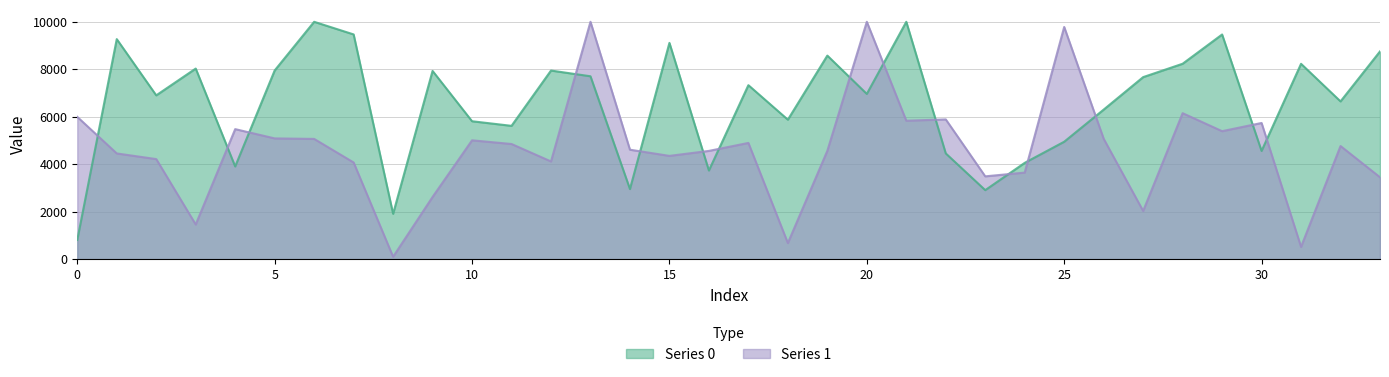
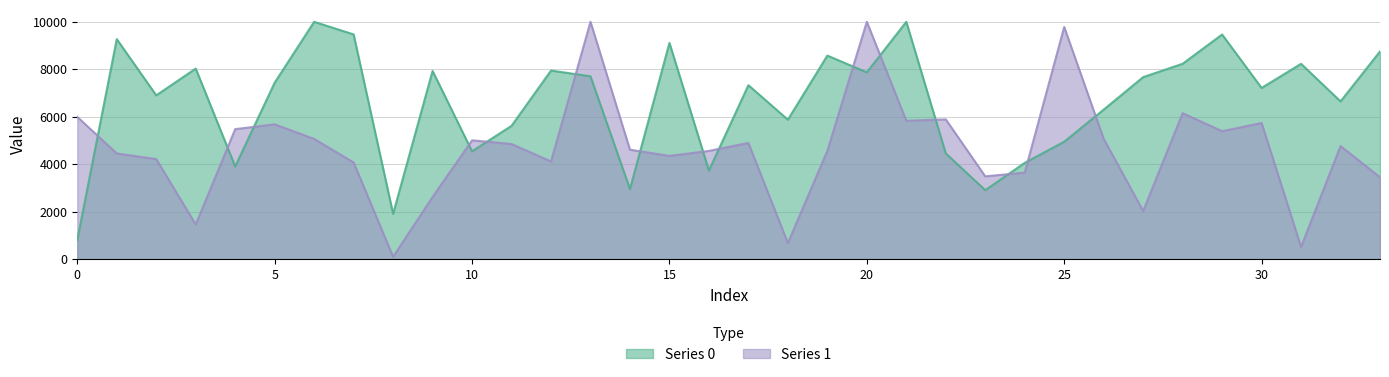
  {
    "Series 0": {
      "0": 800,
-     "5": 7900,
-     "10": 5800,
+     "5": 7400,
+     "10": 4500,
      "15": 9100,
-     "20": 7000,
+     "20": 7900,
      "25": 4900,
-     "30": 4600
+     "30": 7200
    },
    "Series 1": {
      "0": 6000,
-     "5": 5100,
+     "5": 5700,
      "10": 5000,
      "15": 4400,
      "20": 10000,
      "25": 9800,
      "30": 5700
    }
  }
